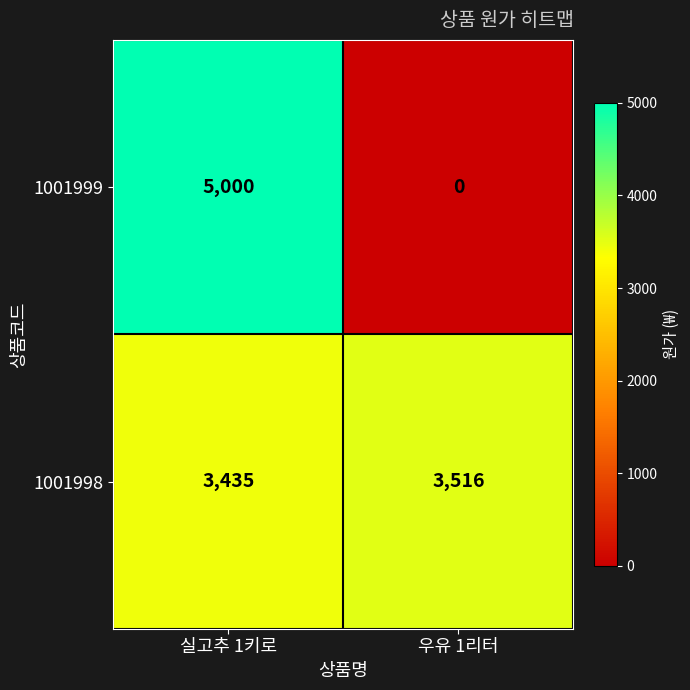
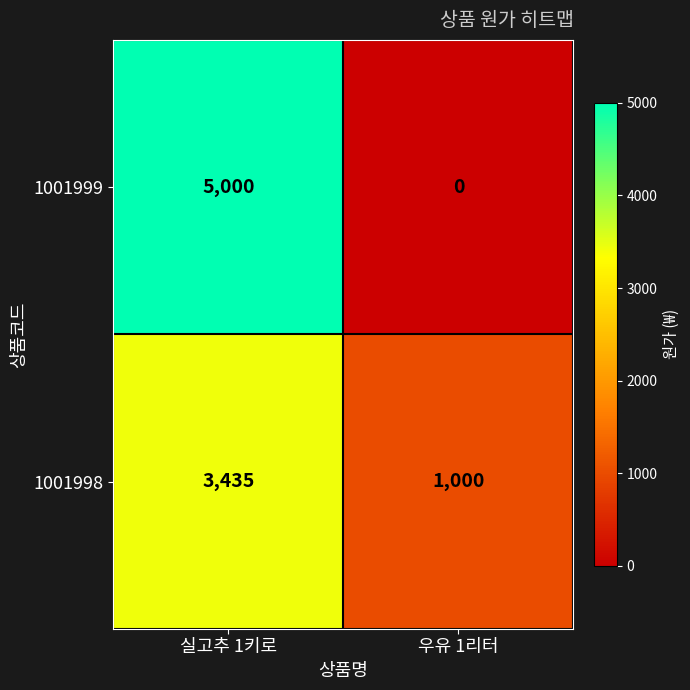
  {
    "1001999": {
      "실고추 1키로": "5,000",
      "우유 1리터": "0"
    },
    "1001998": {
      "실고추 1키로": "3,435",
-     "우유 1리터": "3,516"
+     "우유 1리터": "1,000"
    }
  }
